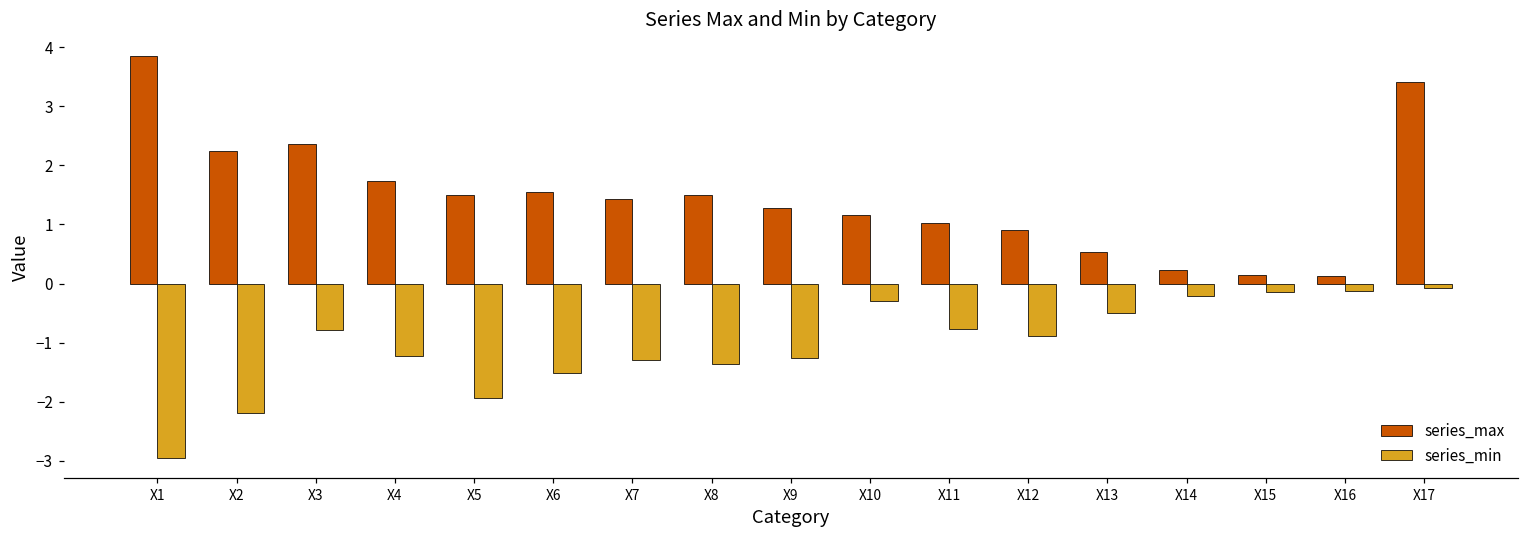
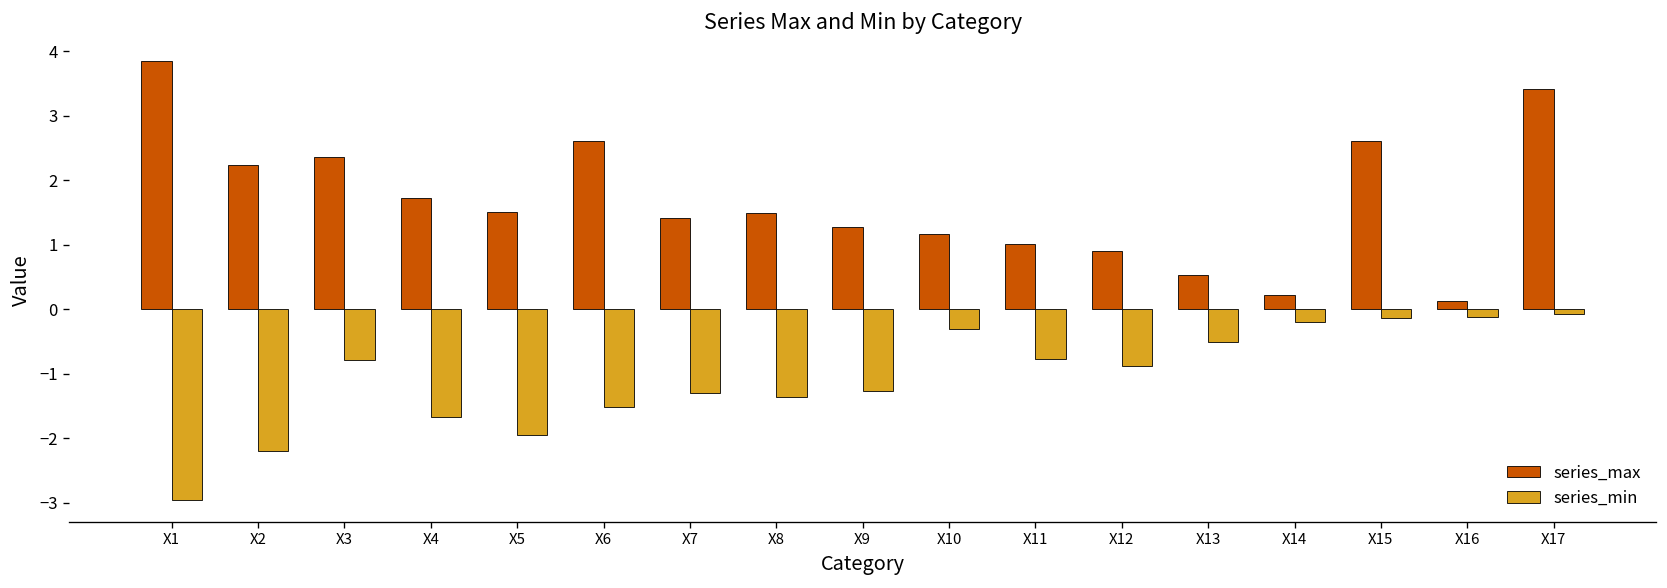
  {
    "series_max": {
      "X1": 3.9,
      "X2": 2.2,
      "X3": 2.4,
      "X4": 1.7,
      "X5": 1.5,
-     "X6": 1.6,
+     "X6": 2.6,
      "X7": 1.4,
      "X8": 1.5,
      "X9": 1.3,
      "X10": 1.2,
      "X11": 1.0,
      "X12": 0.9,
      "X13": 0.5,
      "X14": 0.2,
-     "X15": 0.1,
+     "X15": 2.6,
      "X16": 0.1,
      "X17": 3.4
    },
    "series_min": {
      "X1": -3.0,
      "X2": -2.2,
      "X3": -0.8,
-     "X4": -1.2,
+     "X4": -1.7,
      "X5": -1.9,
      "X6": -1.5,
      "X7": -1.3,
      "X8": -1.4,
      "X9": -1.3,
      "X10": -0.3,
      "X11": -0.8,
      "X12": -0.9,
      "X13": -0.5,
      "X14": -0.2,
      "X15": -0.1,
      "X16": -0.1,
      "X17": -0.1
    }
  }
